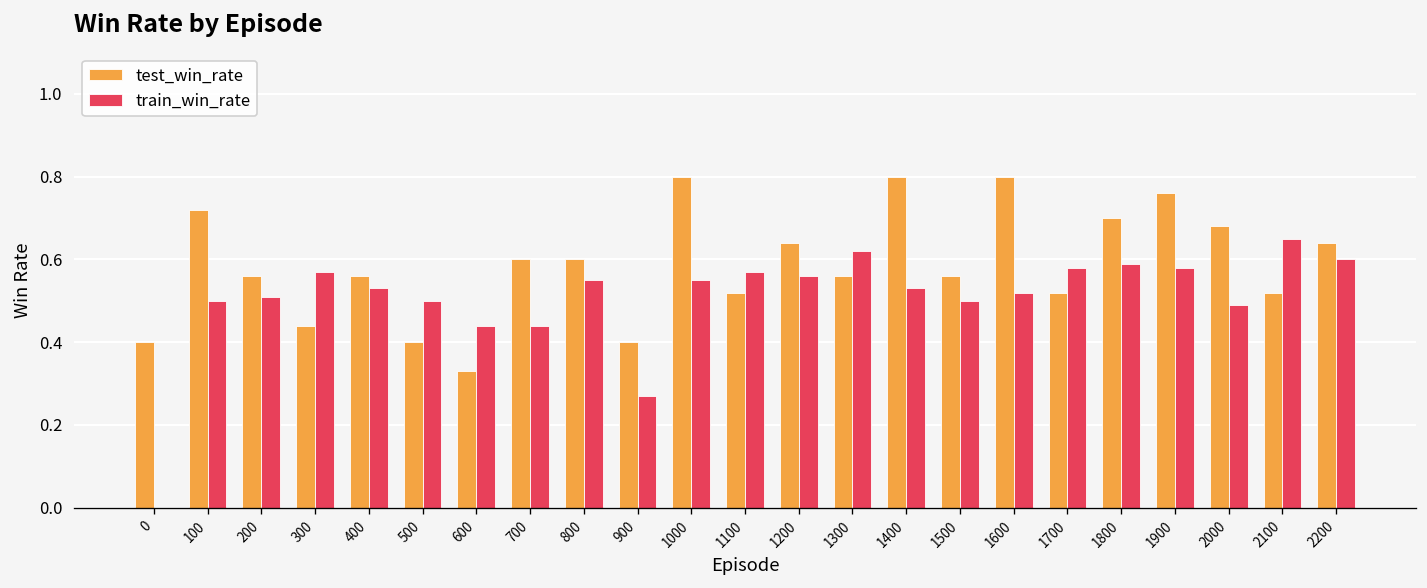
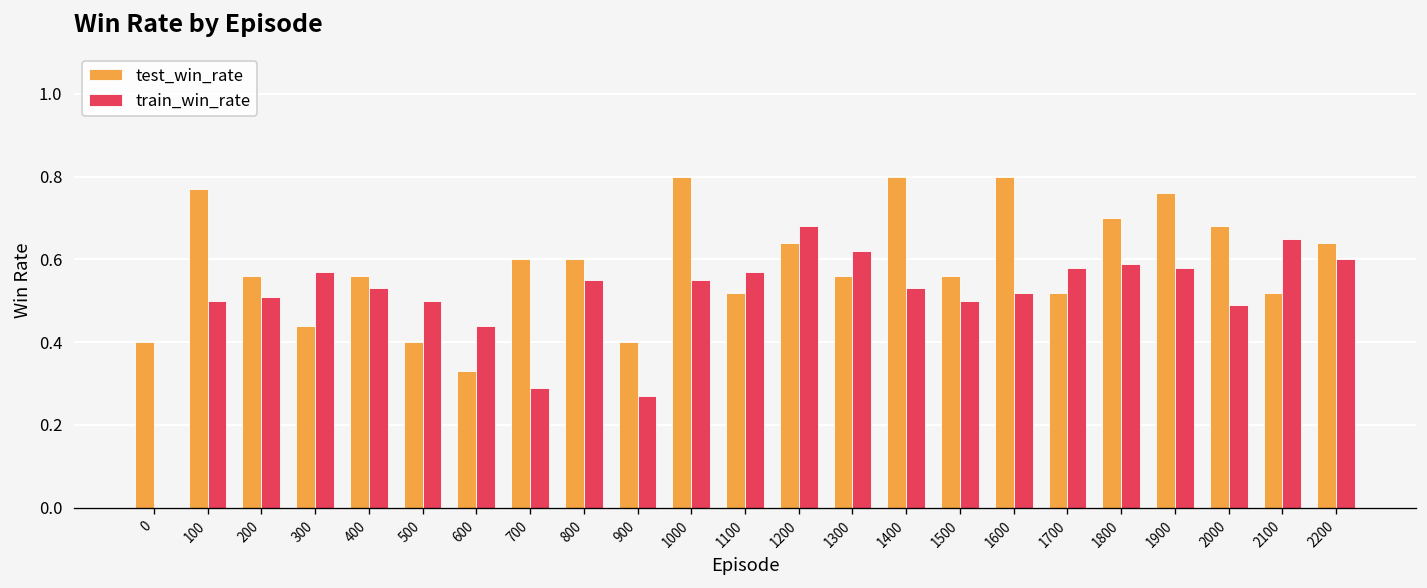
  {
    "test_win_rate": {
      "0": 0.40,
-     "100": 0.72,
+     "100": 0.77,
      "200": 0.56,
      "300": 0.44,
      "400": 0.56,
      "500": 0.40,
      "600": 0.33,
      "700": 0.60,
      "800": 0.60,
      "900": 0.40,
      "1000": 0.80,
      "1100": 0.52,
      "1200": 0.64,
      "1300": 0.56,
      "1400": 0.80,
      "1500": 0.56,
      "1600": 0.80,
      "1700": 0.52,
      "1800": 0.70,
      "1900": 0.76,
      "2000": 0.68,
      "2100": 0.52,
      "2200": 0.64
    },
    "train_win_rate": {
      "0": 0.00,
      "100": 0.50,
      "200": 0.51,
      "300": 0.57,
      "400": 0.53,
      "500": 0.50,
      "600": 0.44,
-     "700": 0.44,
+     "700": 0.29,
      "800": 0.55,
      "900": 0.27,
      "1000": 0.55,
      "1100": 0.57,
-     "1200": 0.56,
+     "1200": 0.68,
      "1300": 0.62,
      "1400": 0.53,
      "1500": 0.50,
      "1600": 0.52,
      "1700": 0.58,
      "1800": 0.59,
      "1900": 0.58,
      "2000": 0.49,
      "2100": 0.65,
      "2200": 0.60
    }
  }
